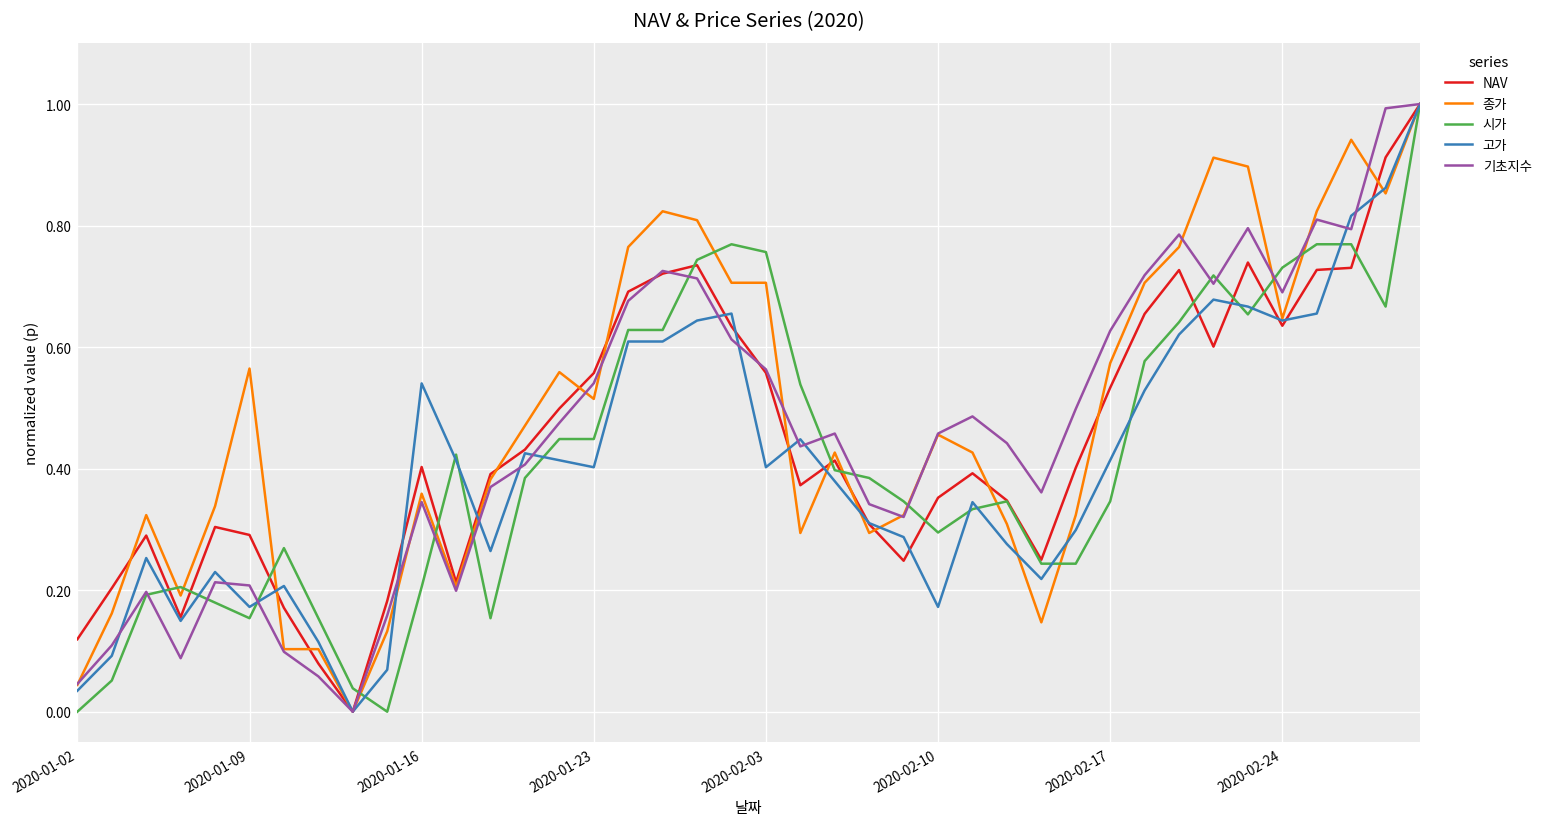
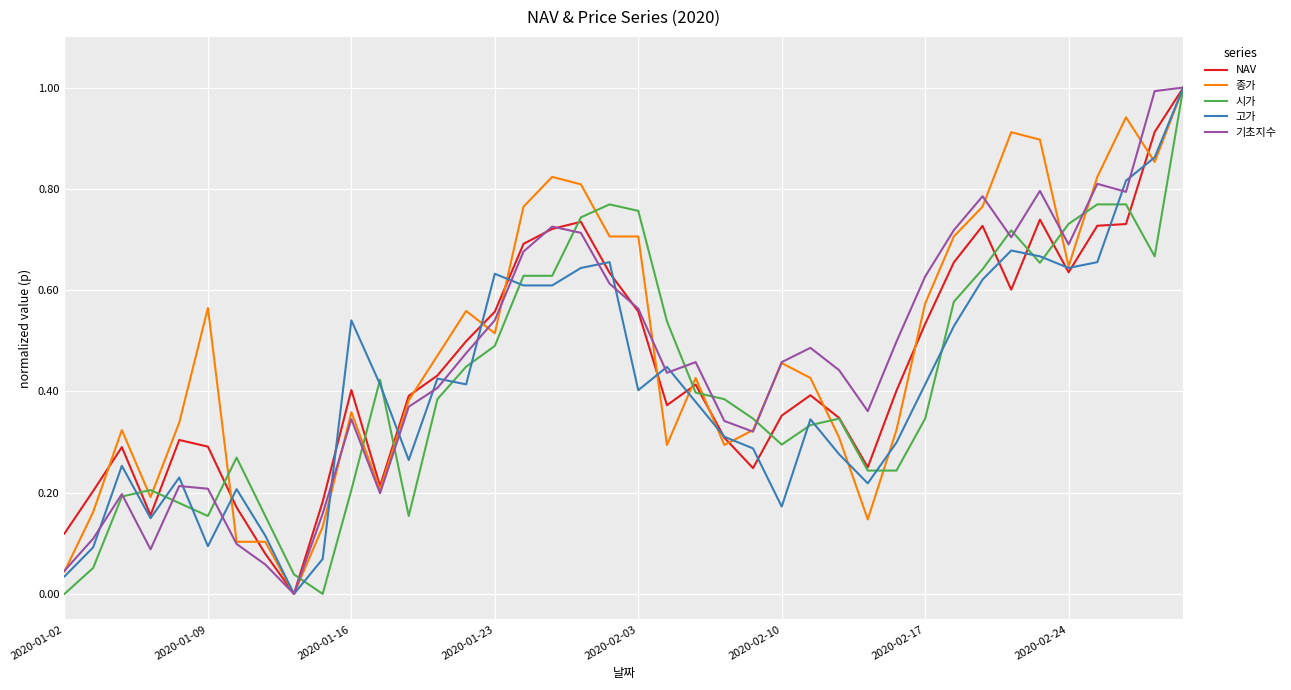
  {
    "NAV": {
      "2020-01-02": 0.12,
      "2020-01-09": 0.29,
      "2020-01-16": 0.40,
      "2020-01-23": 0.56,
      "2020-02-03": 0.56,
      "2020-02-10": 0.35,
      "2020-02-17": 0.53,
      "2020-02-24": 0.64
    },
    "종가": {
      "2020-01-09": 0.56,
      "2020-01-16": 0.36,
      "2020-01-23": 0.51,
      "2020-02-03": 0.71,
      "2020-02-17": 0.57
    },
    "시가": {
      "2020-01-02": 0.00,
      "2020-01-09": 0.15,
      "2020-01-16": 0.21,
-     "2020-01-23": 0.45,
+     "2020-01-23": 0.49,
      "2020-02-03": 0.76,
      "2020-02-10": 0.29,
      "2020-02-17": 0.35,
      "2020-02-24": 0.73
    },
    "고가": {
      "2020-01-02": 0.03,
-     "2020-01-09": 0.17,
+     "2020-01-09": 0.09,
      "2020-01-16": 0.54,
-     "2020-01-23": 0.40,
+     "2020-01-23": 0.63,
      "2020-02-03": 0.40,
      "2020-02-10": 0.17,
      "2020-02-17": 0.41
    },
    "기초지수": {
      "2020-01-09": 0.21,
      "2020-01-16": 0.35,
      "2020-01-23": 0.54,
      "2020-02-03": 0.56,
      "2020-02-17": 0.63,
      "2020-02-24": 0.69
    }
  }
